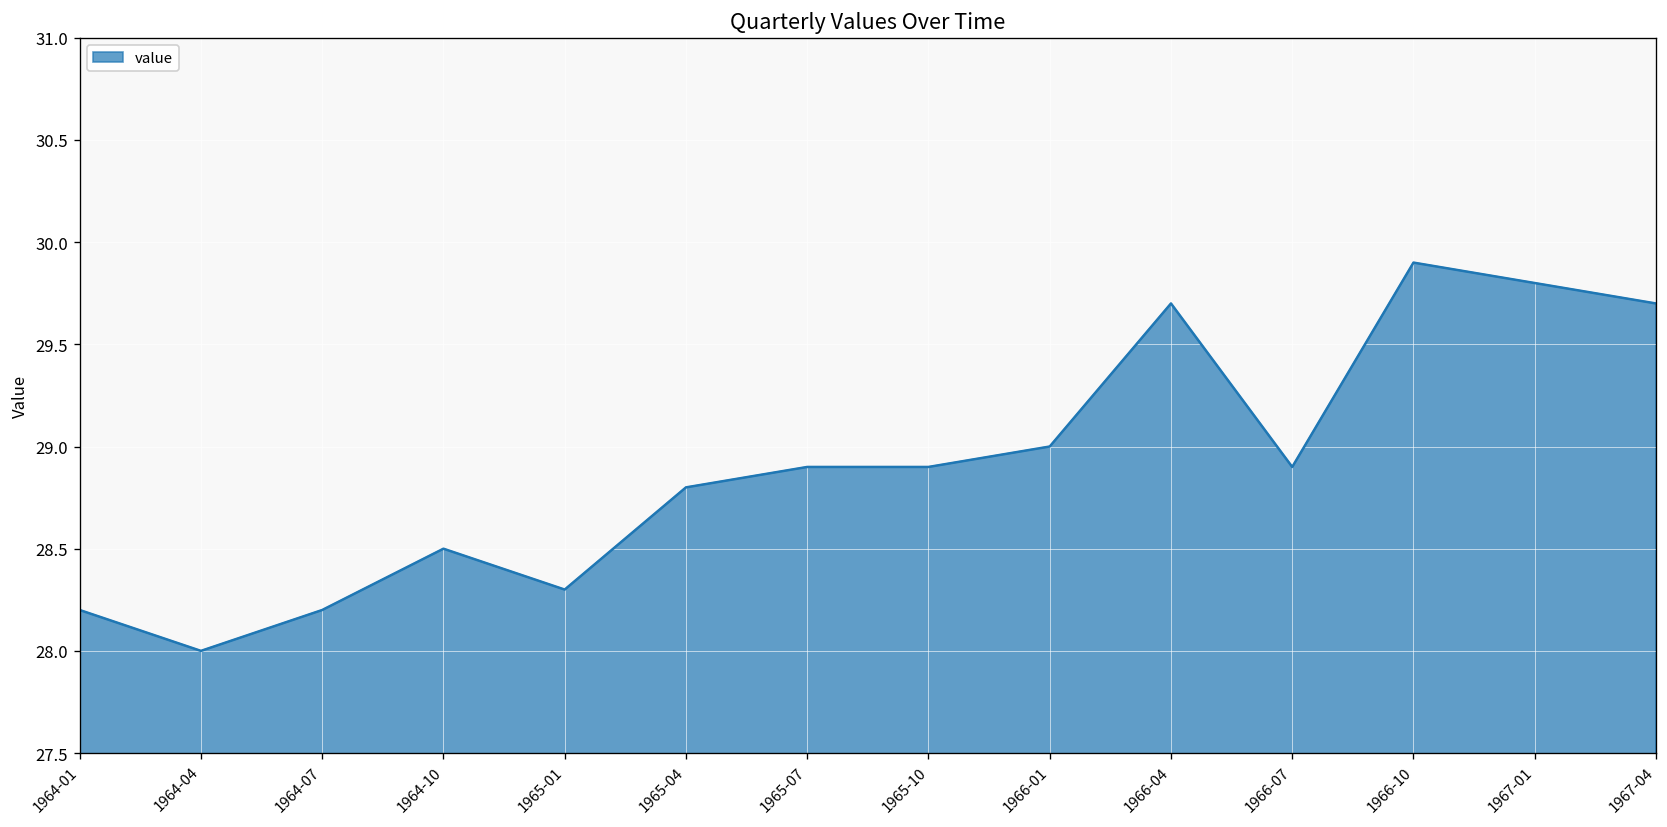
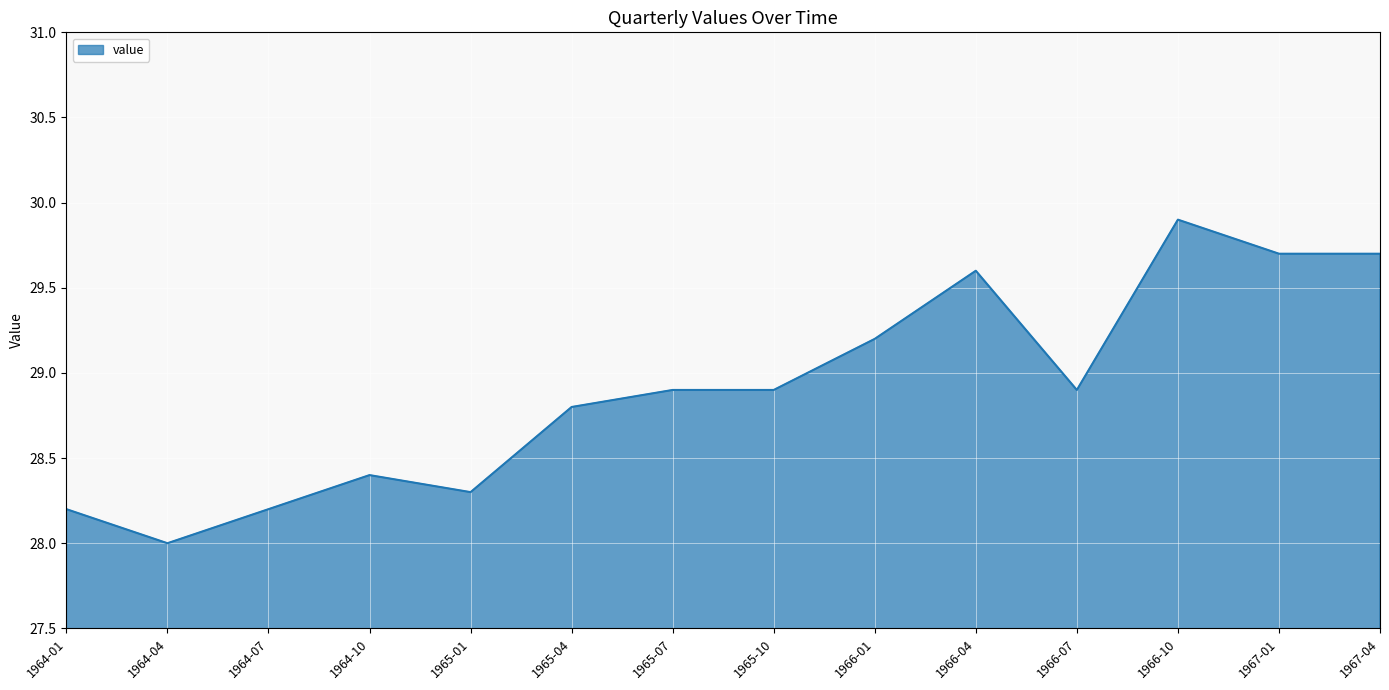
  {
    "1964-01": 28.2,
    "1964-04": 28.0,
    "1964-07": 28.2,
-   "1964-10": 28.5,
+   "1964-10": 28.4,
    "1965-01": 28.3,
    "1965-04": 28.8,
    "1965-07": 28.9,
    "1965-10": 28.9,
-   "1966-01": 29.0,
-   "1966-04": 29.7,
+   "1966-01": 29.2,
+   "1966-04": 29.6,
    "1966-07": 28.9,
    "1966-10": 29.9,
-   "1967-01": 29.8,
+   "1967-01": 29.7,
    "1967-04": 29.7
  }
